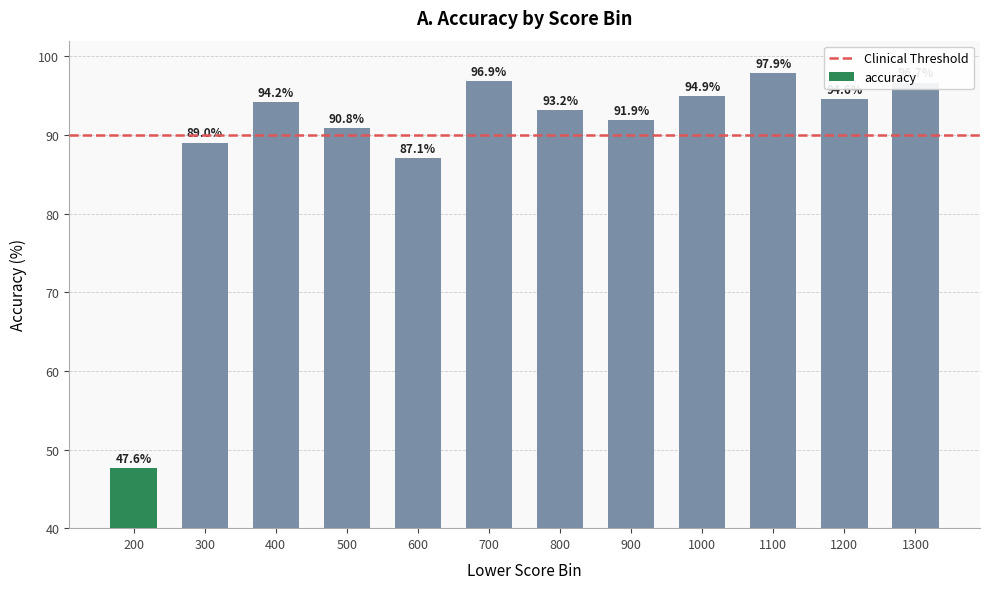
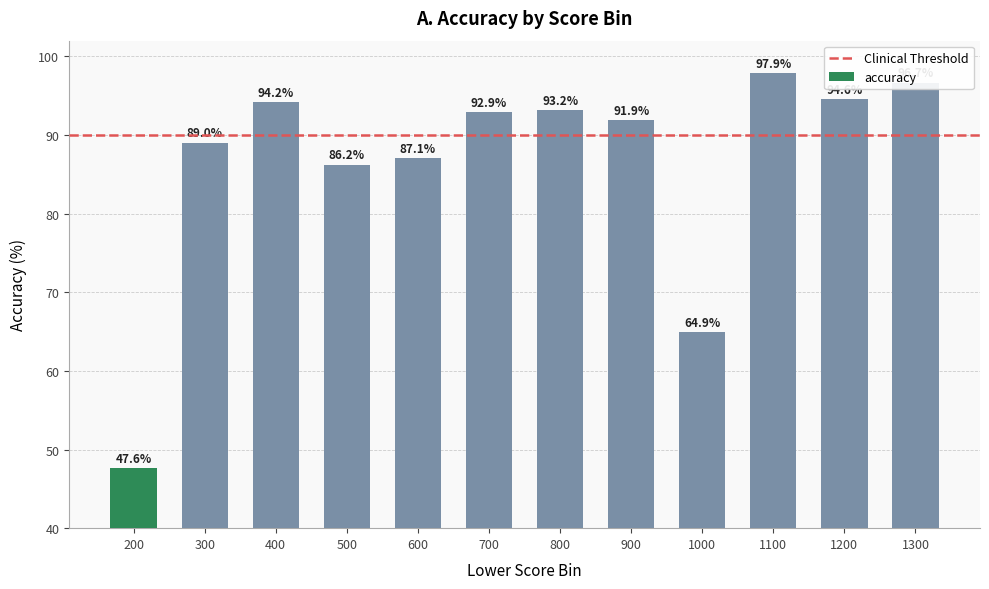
  {
    "200": "47.6%",
    "300": "89.0%",
    "400": "94.2%",
-   "500": "90.8%",
+   "500": "86.2%",
    "600": "87.1%",
-   "700": "96.9%",
+   "700": "92.9%",
    "800": "93.2%",
    "900": "91.9%",
-   "1000": "94.9%",
+   "1000": "64.9%",
    "1100": "97.9%"
  }
